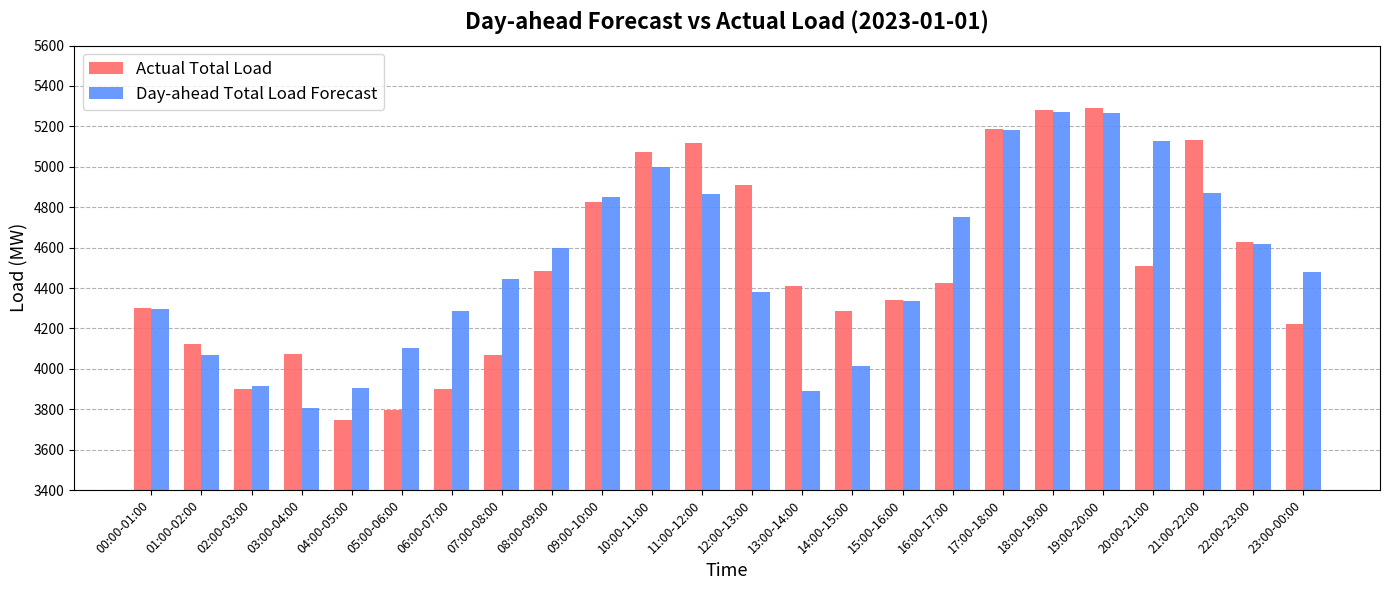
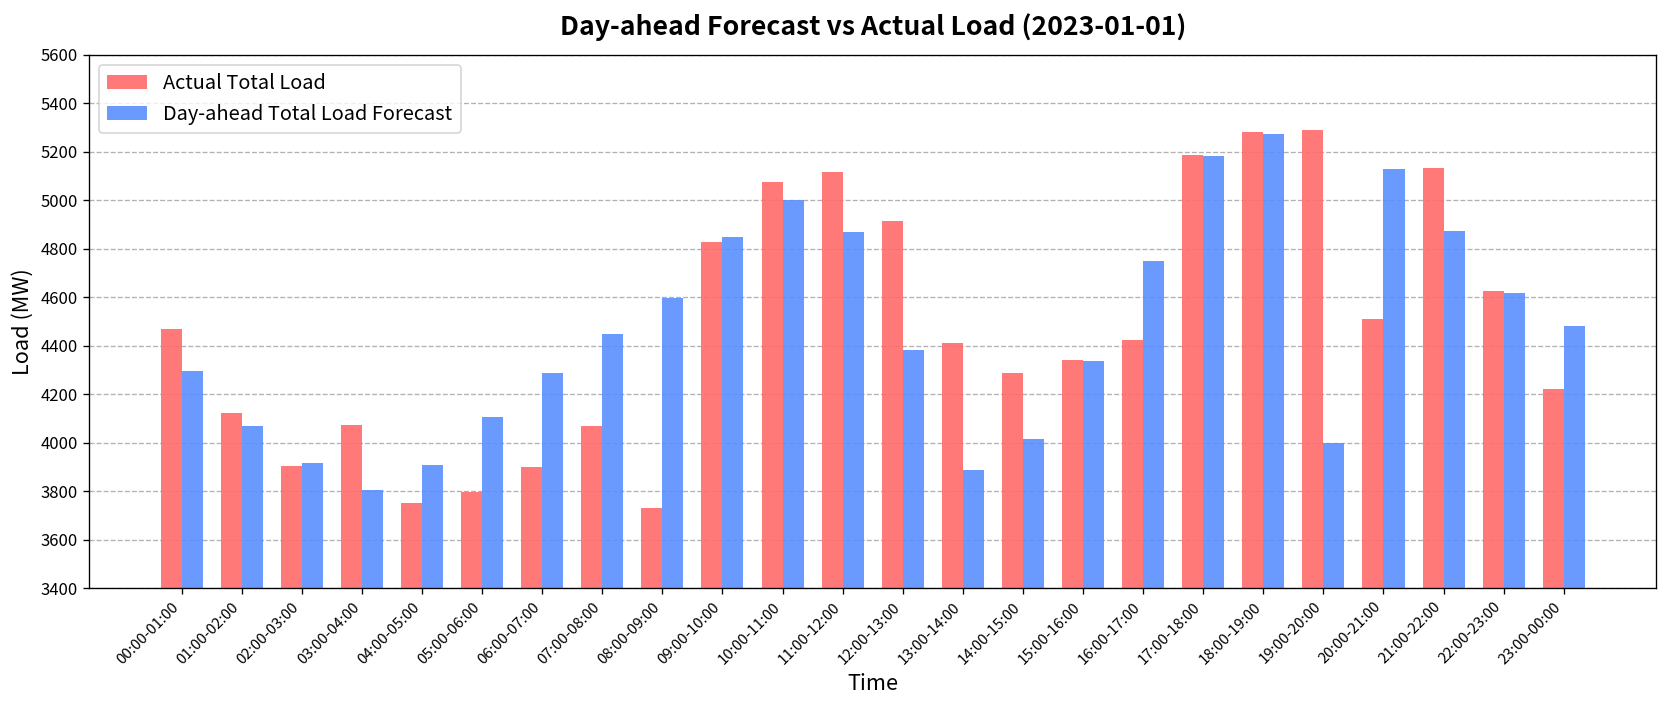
  {
    "Actual Total Load": {
-     "00:00-01:00": 4300,
+     "00:00-01:00": 4470,
      "01:00-02:00": 4120,
      "02:00-03:00": 3900,
      "03:00-04:00": 4070,
      "04:00-05:00": 3750,
      "05:00-06:00": 3800,
      "06:00-07:00": 3900,
      "07:00-08:00": 4070,
-     "08:00-09:00": 4480,
+     "08:00-09:00": 3730,
      "09:00-10:00": 4830,
      "10:00-11:00": 5070,
      "11:00-12:00": 5120,
      "12:00-13:00": 4910,
      "13:00-14:00": 4410,
      "14:00-15:00": 4290,
      "15:00-16:00": 4340,
      "16:00-17:00": 4430,
      "17:00-18:00": 5190,
      "18:00-19:00": 5280,
      "19:00-20:00": 5290,
      "20:00-21:00": 4510,
      "21:00-22:00": 5130,
      "22:00-23:00": 4630,
      "23:00-00:00": 4220
    },
    "Day-ahead Total Load Forecast": {
      "00:00-01:00": 4300,
      "01:00-02:00": 4070,
      "02:00-03:00": 3920,
      "03:00-04:00": 3810,
      "04:00-05:00": 3910,
      "05:00-06:00": 4110,
      "06:00-07:00": 4290,
      "07:00-08:00": 4450,
      "08:00-09:00": 4600,
      "09:00-10:00": 4850,
      "10:00-11:00": 5000,
      "11:00-12:00": 4870,
      "12:00-13:00": 4380,
      "13:00-14:00": 3890,
      "14:00-15:00": 4010,
      "15:00-16:00": 4340,
      "16:00-17:00": 4750,
      "17:00-18:00": 5180,
      "18:00-19:00": 5270,
-     "19:00-20:00": 5270,
+     "19:00-20:00": 4000,
      "20:00-21:00": 5130,
      "21:00-22:00": 4870,
      "22:00-23:00": 4620,
      "23:00-00:00": 4480
    }
  }
